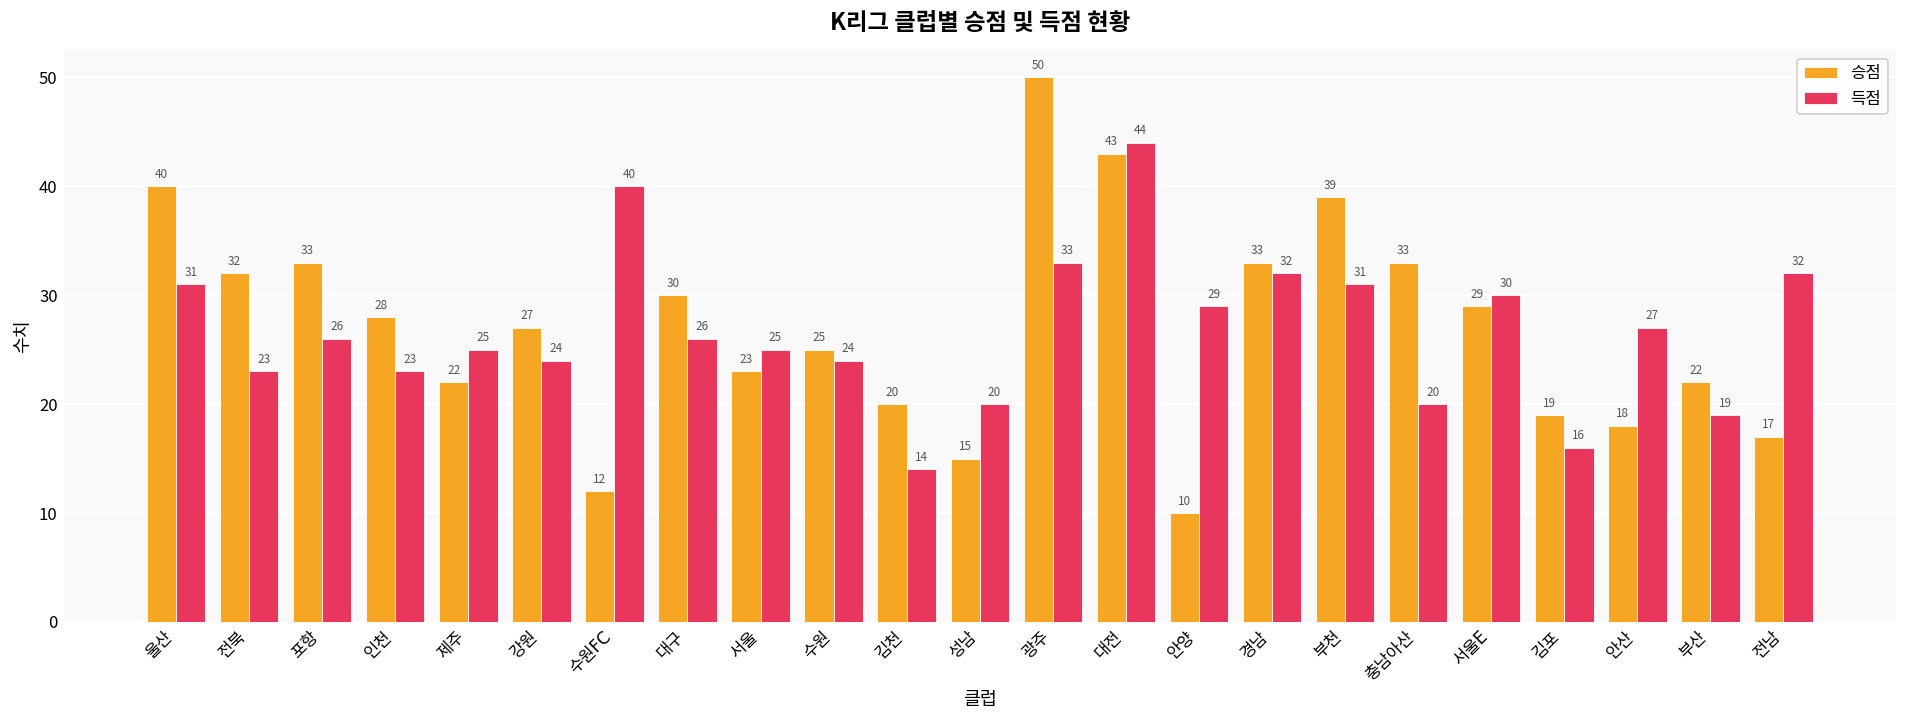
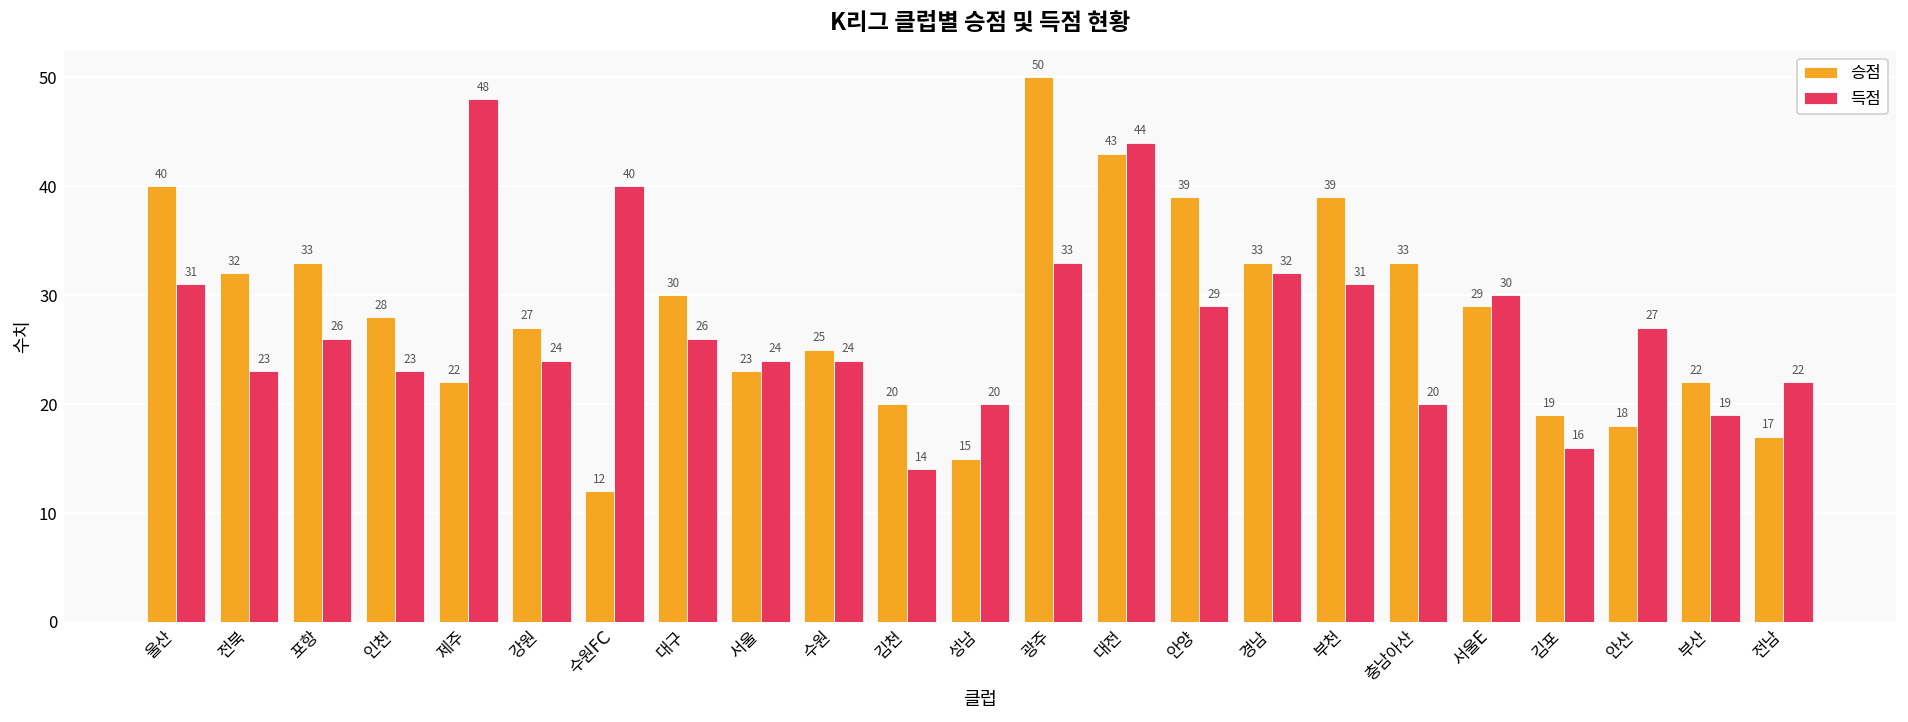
  {
    "승점": {
      "울산": 40,
      "전북": 32,
      "포항": 33,
      "인천": 28,
      "제주": 22,
      "강원": 27,
      "수원FC": 12,
      "대구": 30,
      "서울": 23,
      "수원": 25,
      "김천": 20,
      "성남": 15,
      "광주": 50,
      "대전": 43,
-     "안양": 10,
+     "안양": 39,
      "경남": 33,
      "부천": 39,
      "충남아산": 33,
      "서울E": 29,
      "김포": 19,
      "안산": 18,
      "부산": 22,
      "전남": 17
    },
    "득점": {
      "울산": 31,
      "전북": 23,
      "포항": 26,
      "인천": 23,
-     "제주": 25,
+     "제주": 48,
      "강원": 24,
      "수원FC": 40,
      "대구": 26,
-     "서울": 25,
+     "서울": 24,
      "수원": 24,
      "김천": 14,
      "성남": 20,
      "광주": 33,
      "대전": 44,
      "안양": 29,
      "경남": 32,
      "부천": 31,
      "충남아산": 20,
      "서울E": 30,
      "김포": 16,
      "안산": 27,
      "부산": 19,
-     "전남": 32
+     "전남": 22
    }
  }
